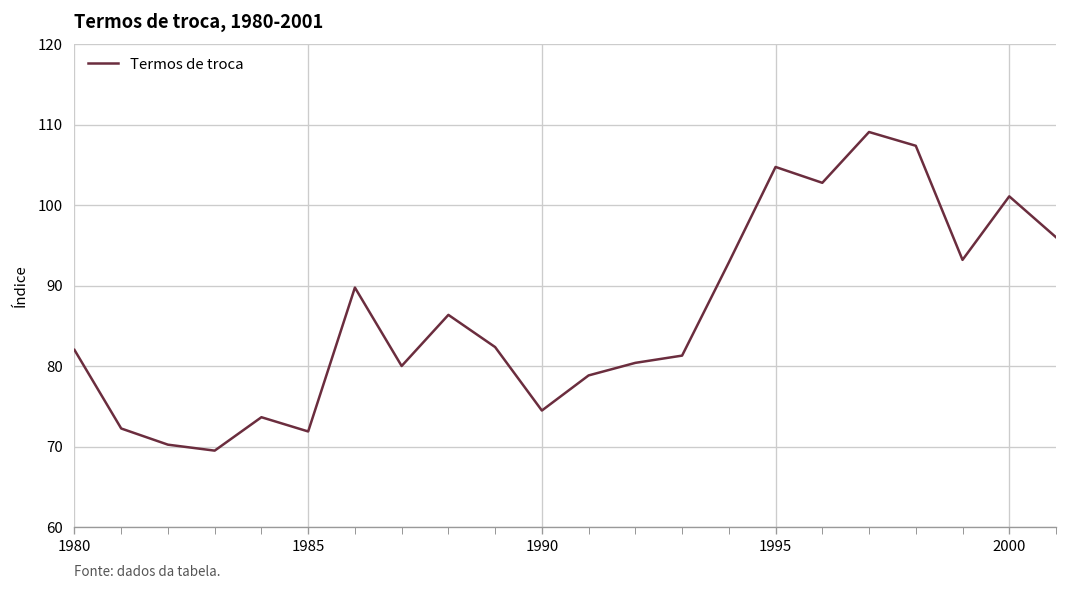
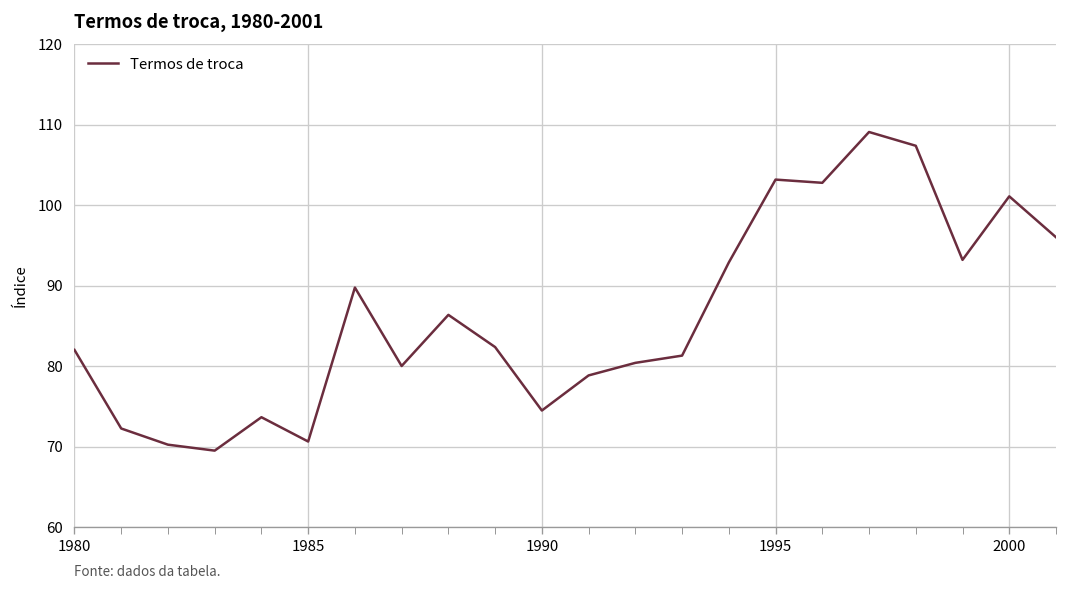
  {
    "1980": 82,
-   "1985": 72,
+   "1985": 71,
    "1990": 75,
-   "1995": 105,
+   "1995": 103,
    "2000": 101
  }
